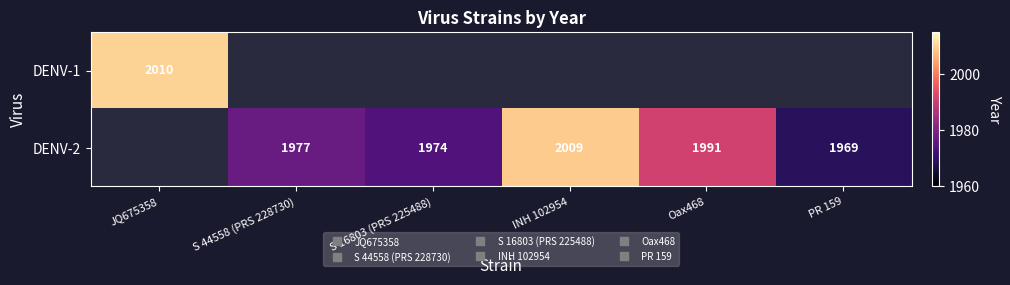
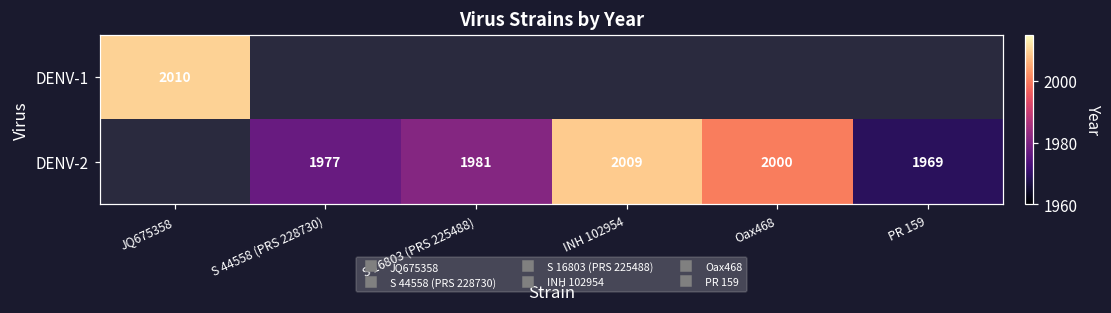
  {
    "DENV-1": {
      "JQ675358": 2010
    },
    "DENV-2": {
      "S 44558 (PRS 228730)": 1977,
-     "S 16803 (PRS 225488)": 1974,
+     "S 16803 (PRS 225488)": 1981,
      "INH 102954": 2009,
-     "Oax468": 1991,
+     "Oax468": 2000,
      "PR 159": 1969
    }
  }
